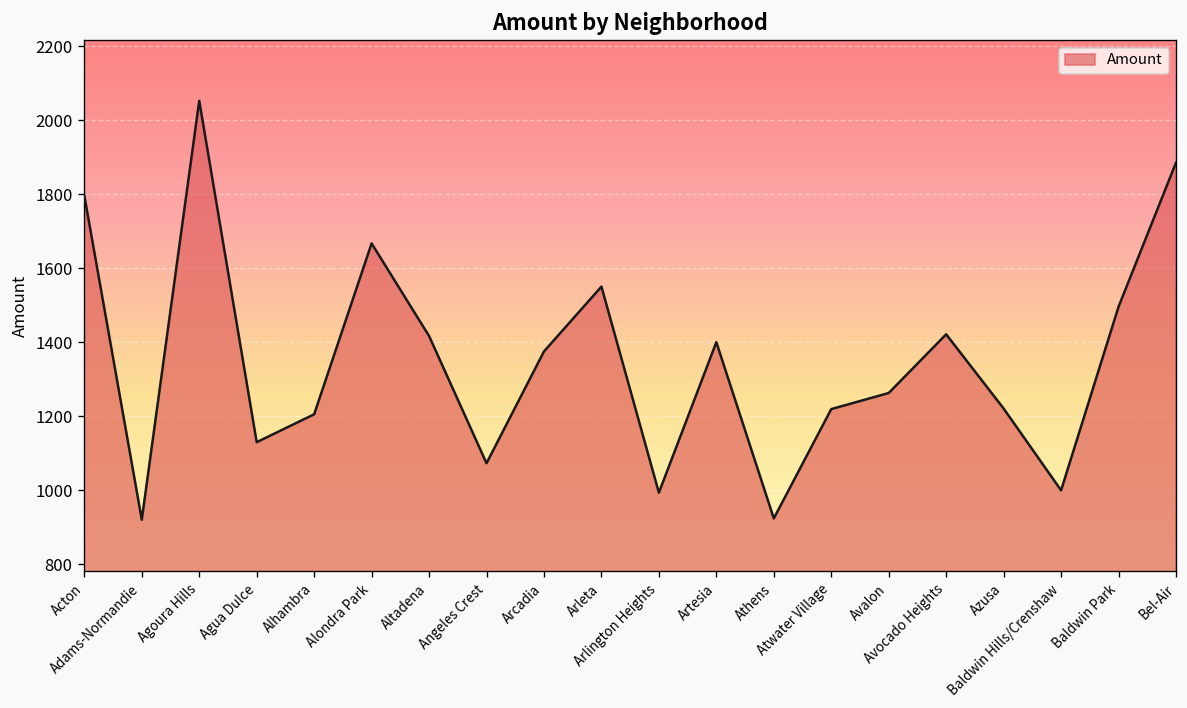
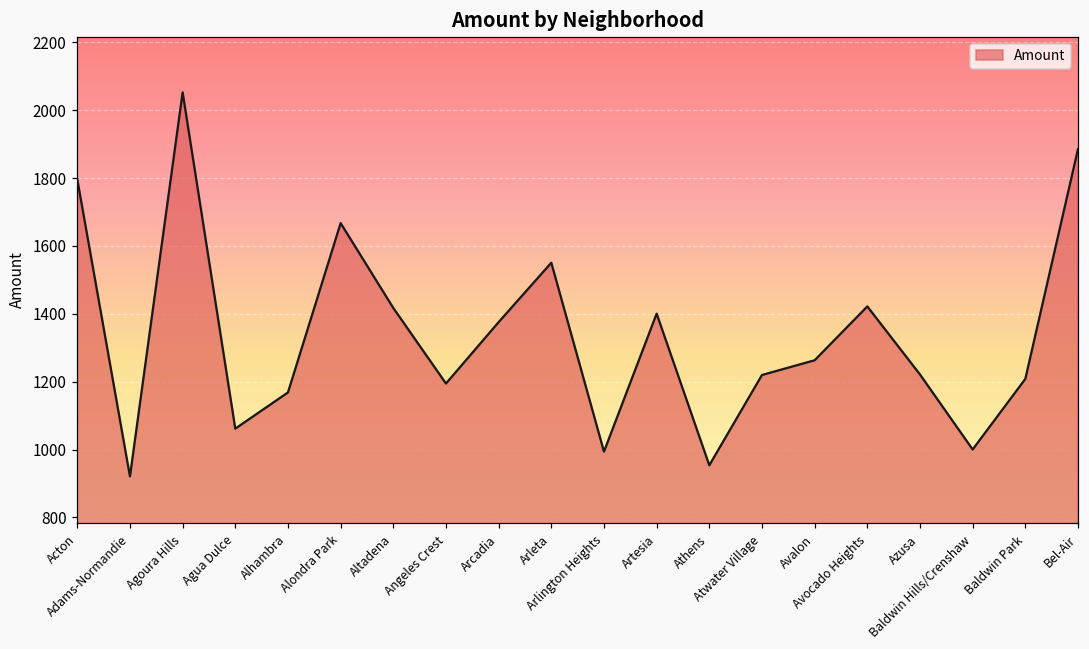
  {
    "Acton": 1800,
    "Adams-Normandie": 920,
    "Agoura Hills": 2050,
-   "Agua Dulce": 1130,
-   "Alhambra": 1210,
+   "Agua Dulce": 1060,
+   "Alhambra": 1170,
    "Alondra Park": 1670,
    "Altadena": 1420,
-   "Angeles Crest": 1070,
+   "Angeles Crest": 1190,
    "Arcadia": 1380,
    "Arleta": 1550,
    "Arlington Heights": 990,
    "Artesia": 1400,
-   "Athens": 920,
+   "Athens": 950,
    "Atwater Village": 1220,
    "Avalon": 1260,
    "Avocado Heights": 1420,
    "Azusa": 1220,
    "Baldwin Hills/Crenshaw": 1000,
-   "Baldwin Park": 1500,
+   "Baldwin Park": 1210,
    "Bel-Air": 1890
  }
